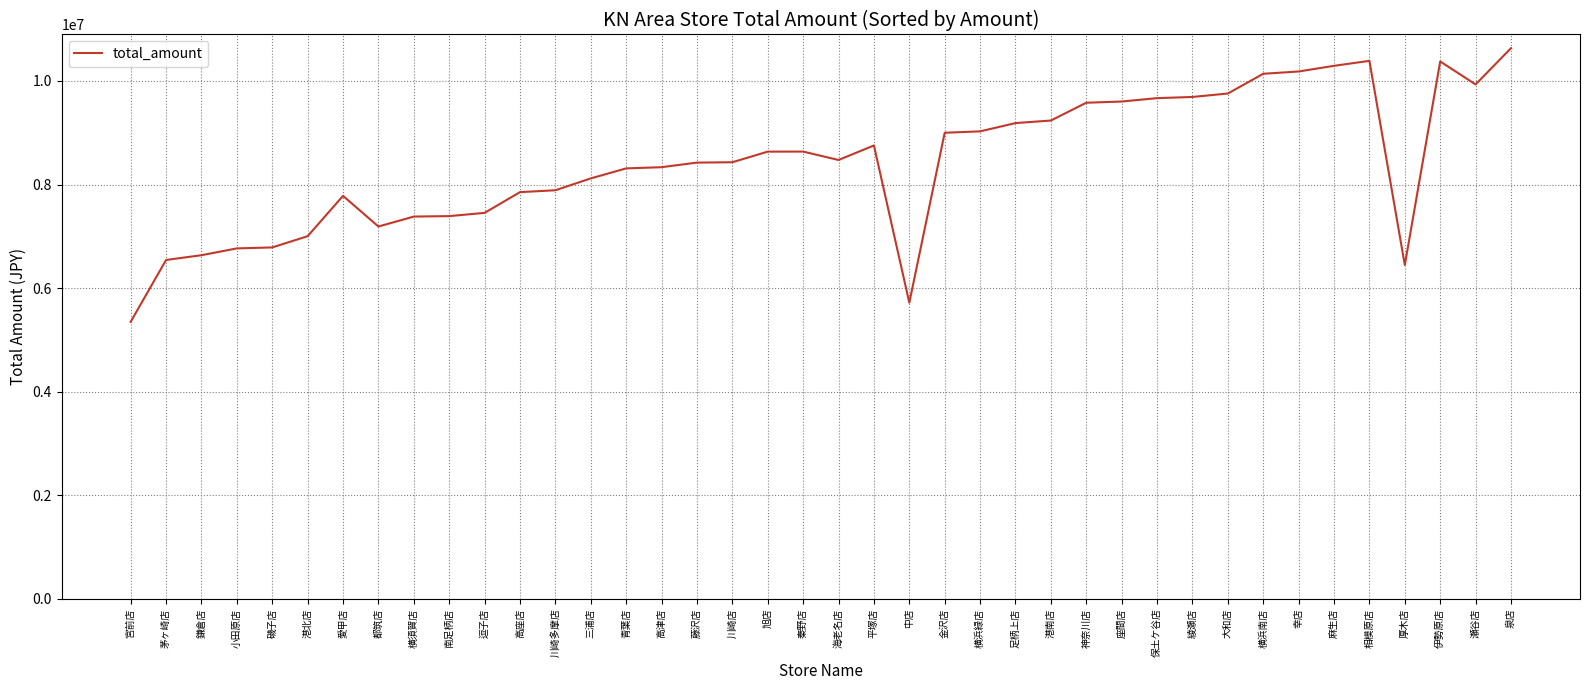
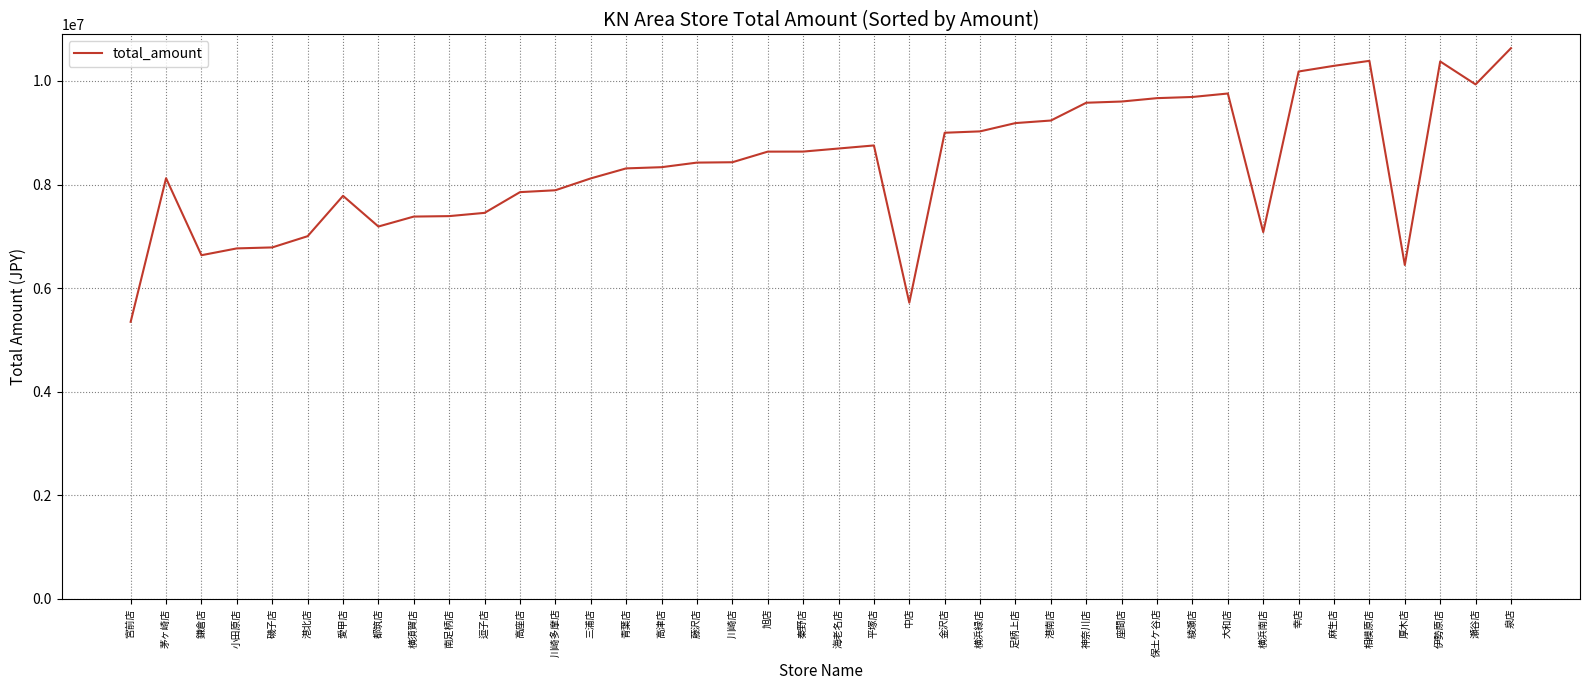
  {
    "宮前店": 5400000,
-   "茅ヶ崎店": 6500000,
+   "茅ヶ崎店": 8100000,
    "鎌倉店": 6600000,
    "小田原店": 6800000,
    "磯子店": 6800000,
    "港北店": 7000000,
    "愛甲店": 7800000,
    "都筑店": 7200000,
    "横須賀店": 7400000,
    "南足柄店": 7400000,
    "逗子店": 7500000,
    "高座店": 7900000,
    "川崎多摩店": 7900000,
    "三浦店": 8100000,
    "青葉店": 8300000,
    "高津店": 8300000,
    "藤沢店": 8400000,
    "川崎店": 8400000,
    "旭店": 8600000,
    "秦野店": 8600000,
-   "海老名店": 8500000,
+   "海老名店": 8700000,
    "平塚店": 8800000,
    "中店": 5700000,
    "金沢店": 9000000,
    "横浜緑店": 9000000,
    "足柄上店": 9200000,
    "港南店": 9200000,
    "神奈川店": 9600000,
    "座間店": 9600000,
    "保土ケ谷店": 9700000,
    "綾瀬店": 9700000,
    "大和店": 9800000,
-   "横浜南店": 10100000,
+   "横浜南店": 7100000,
    "幸店": 10200000,
    "麻生店": 10300000,
    "相模原店": 10400000,
    "厚木店": 6400000,
    "伊勢原店": 10400000,
    "瀬谷店": 9900000,
    "泉店": 10600000
  }
